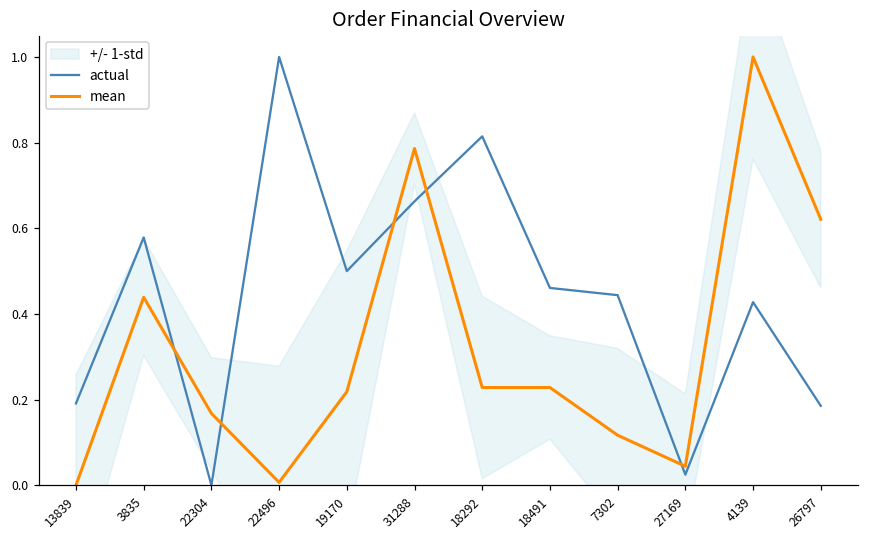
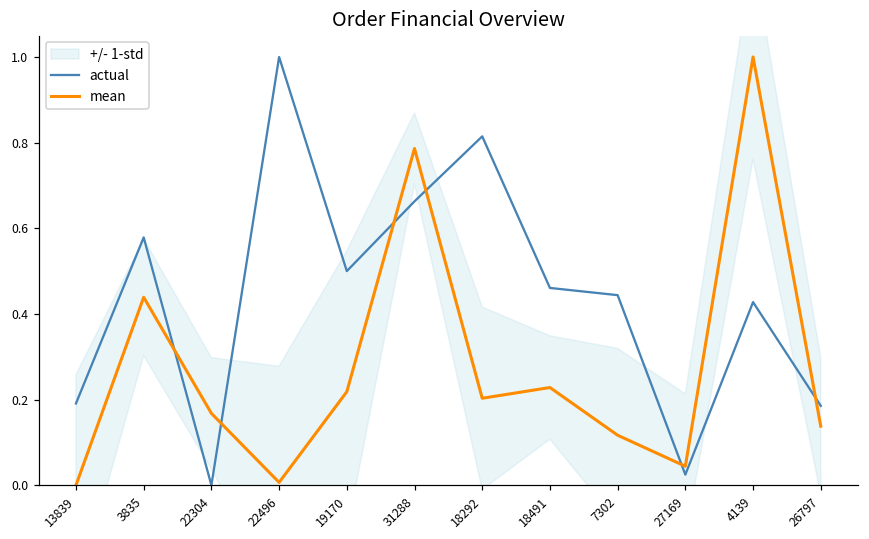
  {
    "actual": {
      "13839": 0.19,
      "22304": 0.00,
      "22496": 1.00,
      "19170": 0.50,
      "31288": 0.66,
      "18292": 0.81,
      "18491": 0.46,
      "7302": 0.44,
      "27169": 0.02,
      "4139": 0.43,
      "26797": 0.19
    },
    "mean": {
      "13839": 0.00,
      "3835": 0.44,
      "22304": 0.17,
      "22496": 0.01,
      "19170": 0.22,
      "31288": 0.79,
-     "18292": 0.23,
+     "18292": 0.20,
      "18491": 0.23,
      "7302": 0.12,
      "27169": 0.04,
      "4139": 1.00,
-     "26797": 0.62
+     "26797": 0.14
    }
  }
